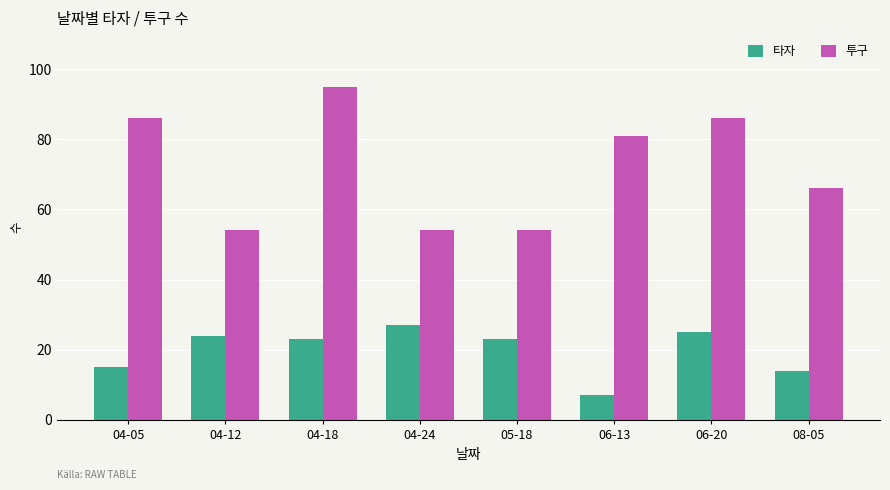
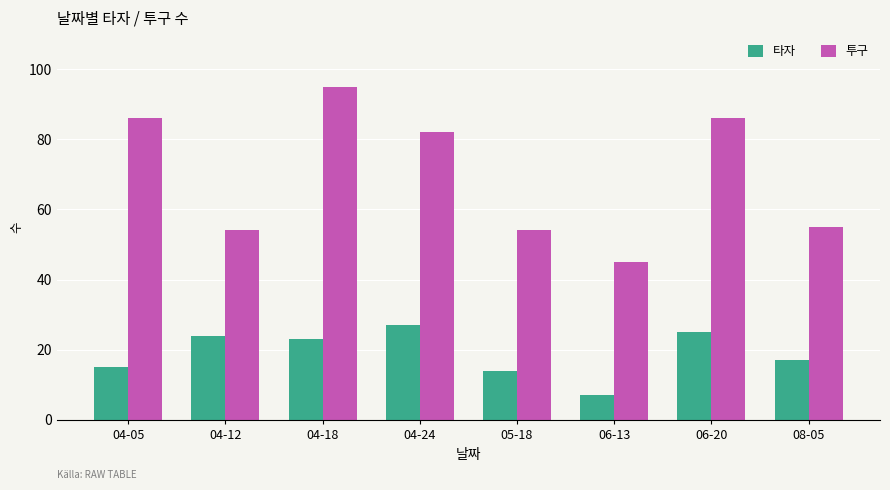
  {
    "타자": {
      "04-05": 15,
      "04-12": 24,
      "04-18": 23,
      "04-24": 27,
-     "05-18": 23,
+     "05-18": 14,
      "06-13": 7,
      "06-20": 25,
-     "08-05": 14
+     "08-05": 17
    },
    "투구": {
      "04-05": 86,
      "04-12": 54,
      "04-18": 95,
-     "04-24": 54,
+     "04-24": 82,
      "05-18": 54,
-     "06-13": 81,
+     "06-13": 45,
      "06-20": 86,
-     "08-05": 66
+     "08-05": 55
    }
  }
